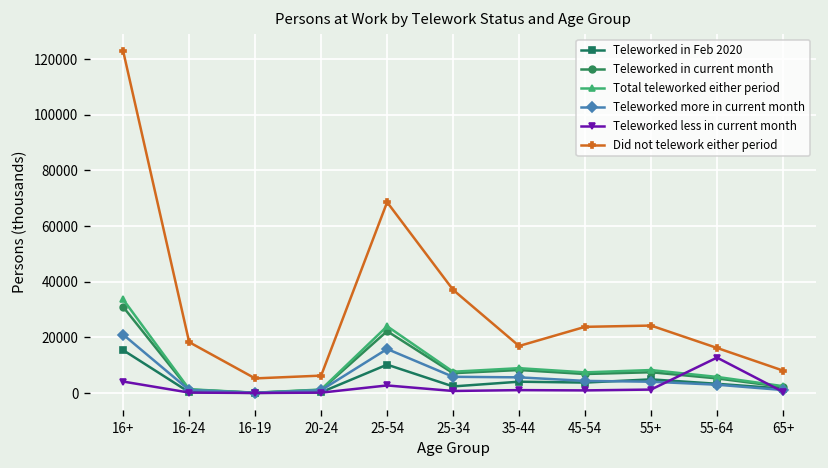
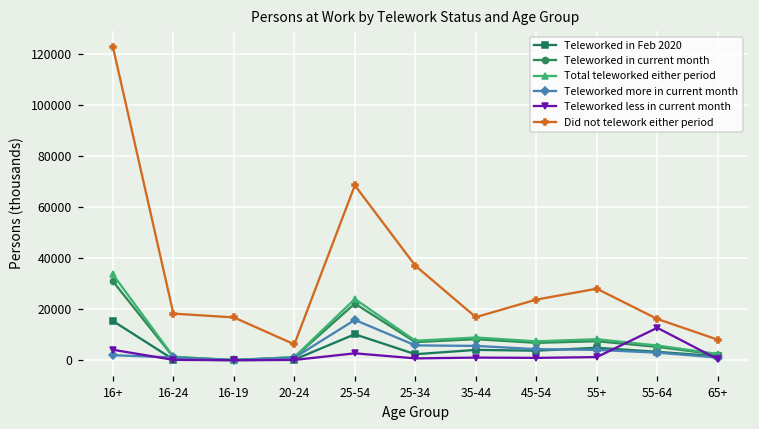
  {
    "Teleworked more in current month": {
-     "16+": 21000,
+     "16+": 2000,
      "25-54": 16000,
      "25-34": 6000,
      "35-44": 6000
    },
    "Teleworked less in current month": {
      "16+": 4000,
      "25-54": 3000,
      "25-34": 1000,
      "35-44": 1000,
      "45-54": 1000,
      "55+": 1000,
      "55-64": 13000
    },
    "Did not telework either period": {
      "16+": 123000,
      "16-24": 18000,
-     "16-19": 5000,
+     "16-19": 17000,
      "20-24": 6000,
      "25-54": 69000,
      "25-34": 37000,
      "35-44": 17000,
      "45-54": 24000,
-     "55+": 24000,
+     "55+": 28000,
      "55-64": 16000,
      "65+": 8000
    }
  }
